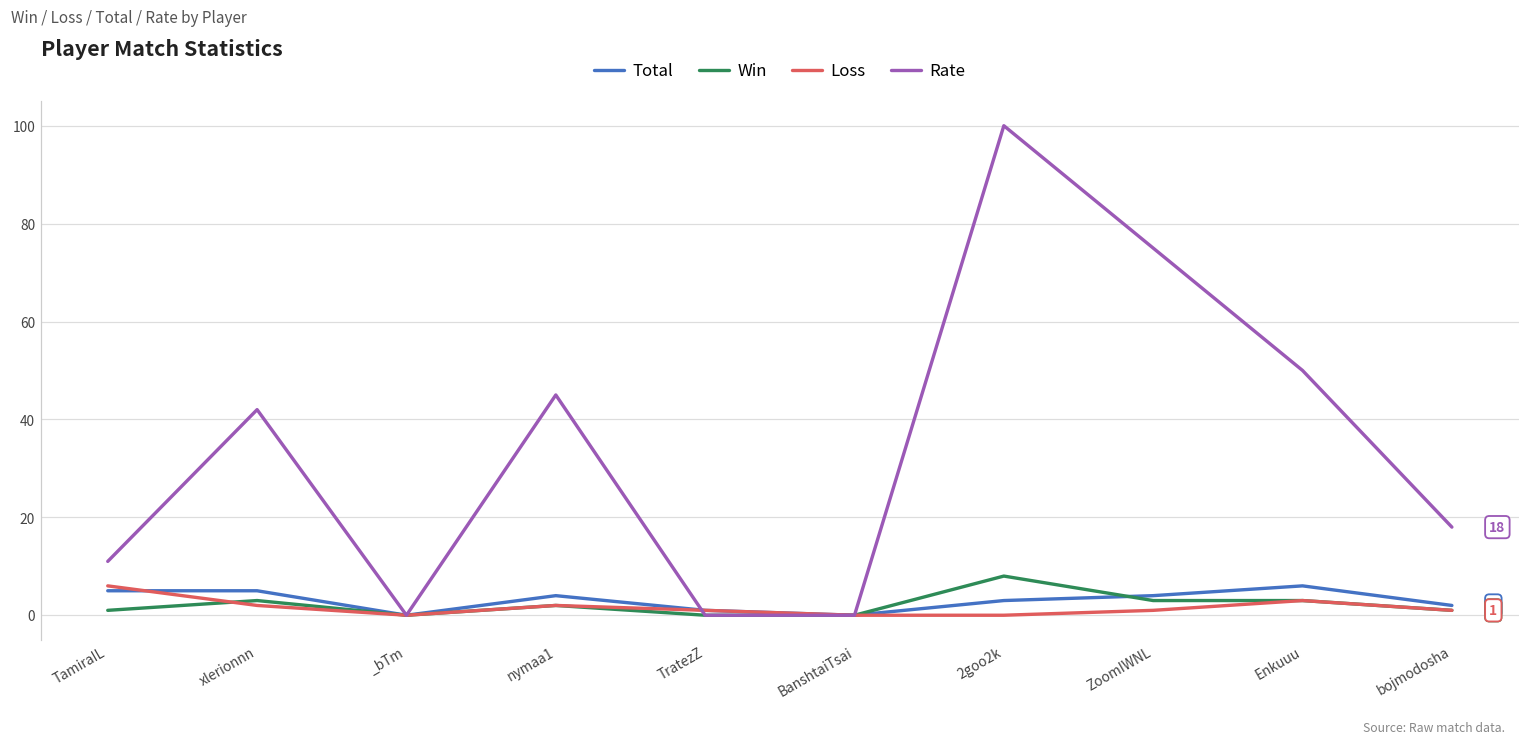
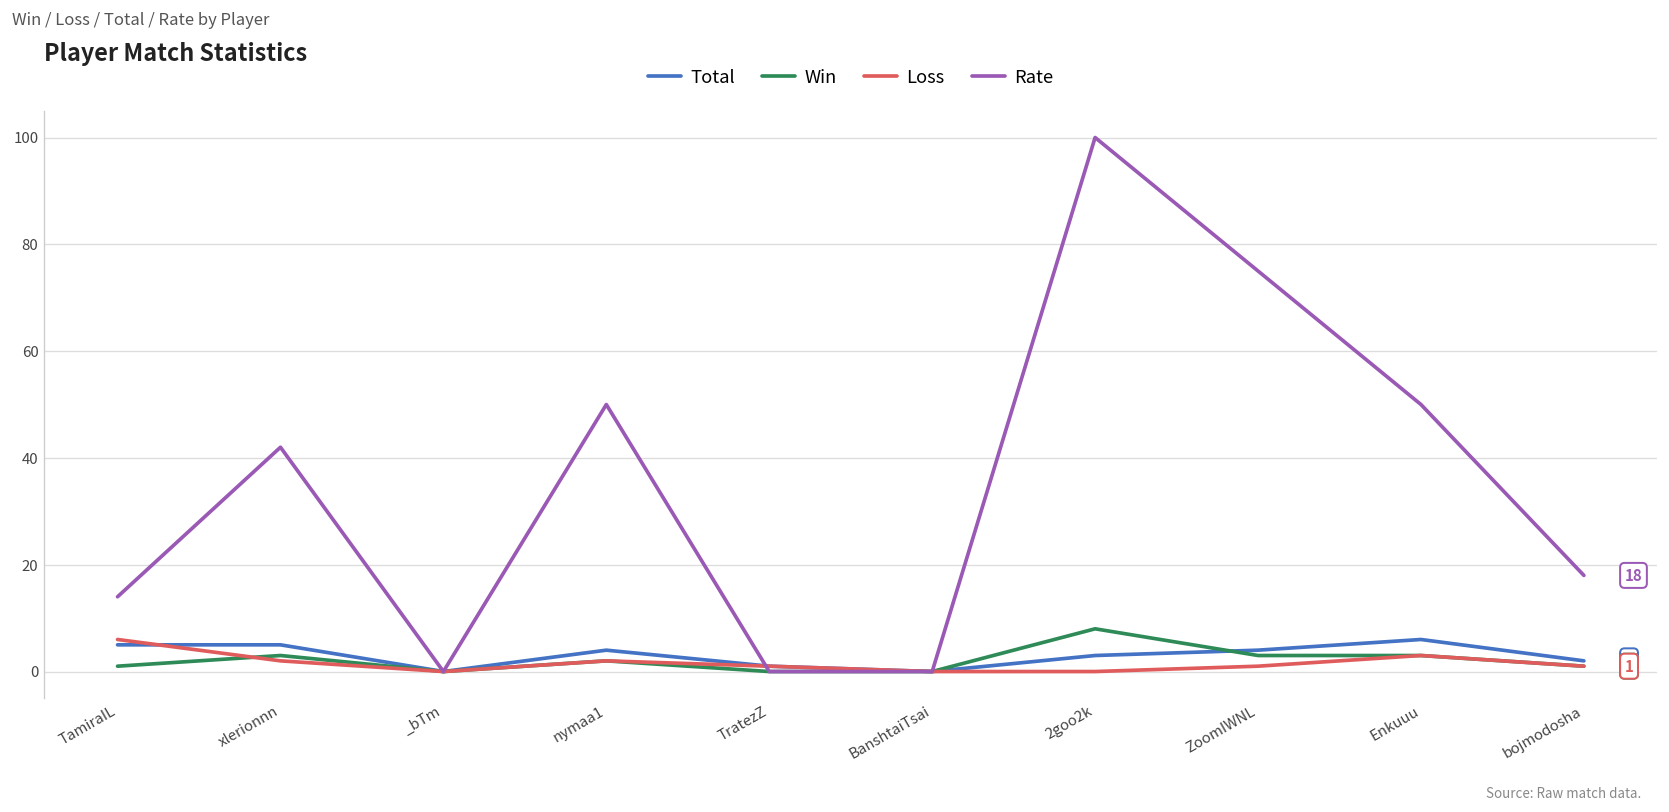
  {
    "Total": {
      "TamiraIL": 5,
      "xlerionnn": 5,
      "nymaa1": 4,
      "2goo2k": 3,
      "ZoomIWNL": 4,
      "Enkuuu": 6
    },
    "Win": {
      "TamiraIL": 1,
      "xlerionnn": 3,
      "2goo2k": 8,
      "ZoomIWNL": 3
    },
    "Loss": {
      "TamiraIL": 6,
      "xlerionnn": 2,
      "2goo2k": 0,
      "ZoomIWNL": 1
    },
    "Rate": {
-     "TamiraIL": 11,
+     "TamiraIL": 14,
      "xlerionnn": 42,
-     "nymaa1": 45,
+     "nymaa1": 50,
      "2goo2k": 100,
      "ZoomIWNL": 75,
      "Enkuuu": 50,
      "bojmodosha": 18
    }
  }
